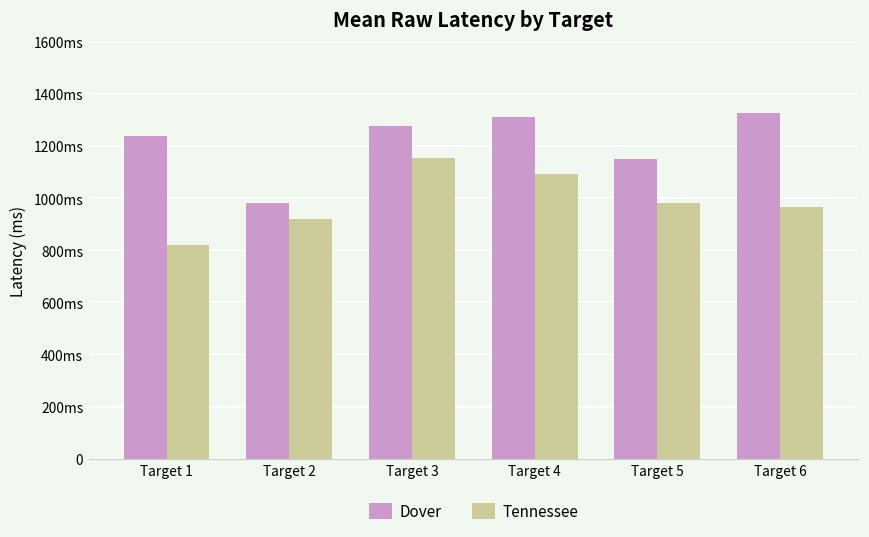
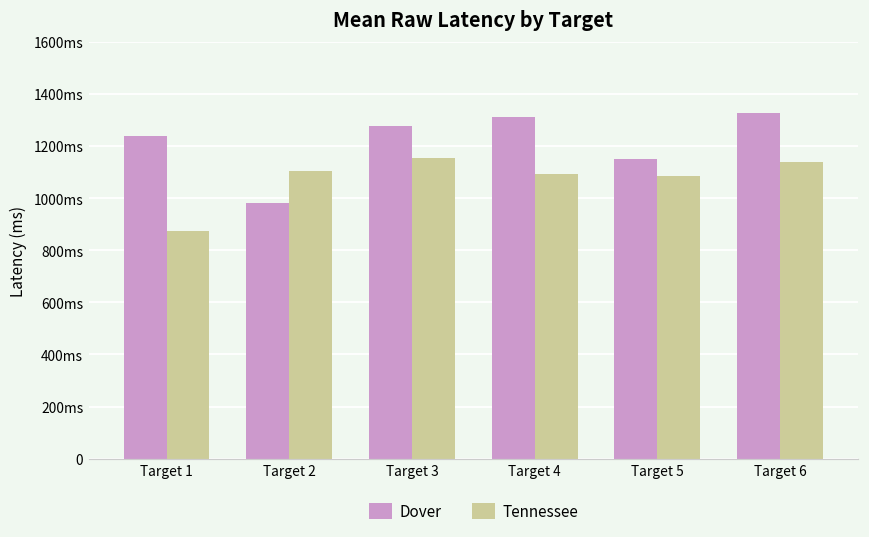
  {
    "Dover": {
      "Target 1": "1240ms",
      "Target 2": "980ms",
      "Target 3": "1280ms",
      "Target 4": "1310ms",
      "Target 5": "1150ms",
      "Target 6": "1330ms"
    },
    "Tennessee": {
-     "Target 1": "820ms",
-     "Target 2": "920ms",
+     "Target 1": "870ms",
+     "Target 2": "1110ms",
      "Target 3": "1150ms",
      "Target 4": "1090ms",
-     "Target 5": "980ms",
-     "Target 6": "970ms"
+     "Target 5": "1090ms",
+     "Target 6": "1140ms"
    }
  }
